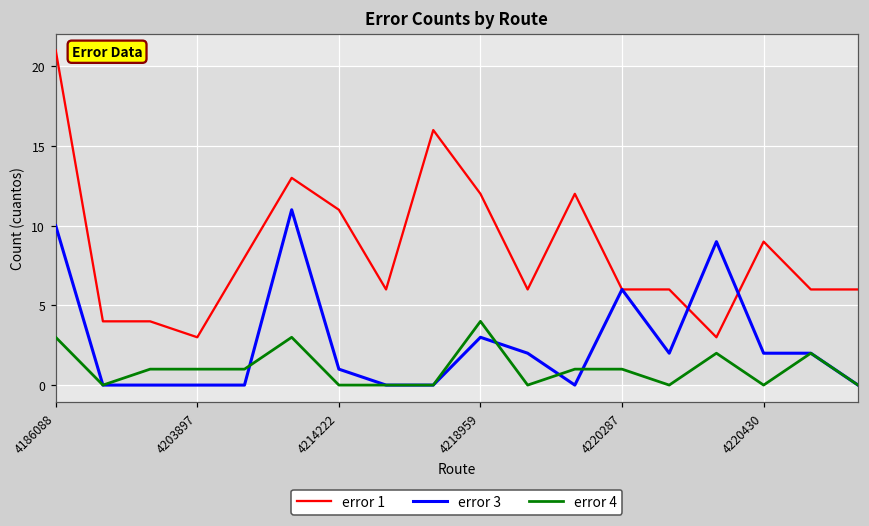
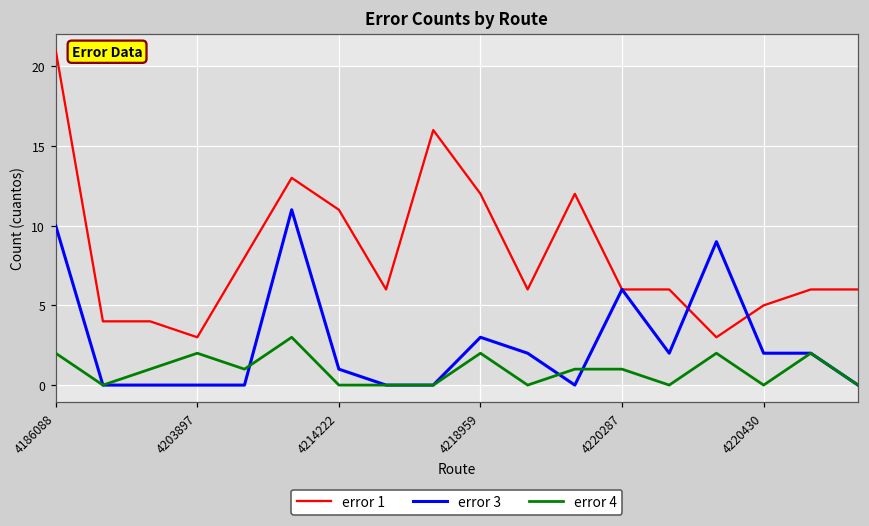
  {
    "error 1": {
      "4186088": 21,
      "4203897": 3,
      "4214222": 11,
      "4218959": 12,
-     "4220430": 9
+     "4220430": 5
    },
    "error 3": {
      "4186088": 10,
      "4203897": 0,
      "4214222": 1,
      "4218959": 3,
      "4220430": 2
    },
    "error 4": {
-     "4186088": 3,
-     "4203897": 1,
+     "4186088": 2,
+     "4203897": 2,
      "4214222": 0,
-     "4218959": 4,
+     "4218959": 2,
      "4220287": 1,
      "4220430": 0
    }
  }
